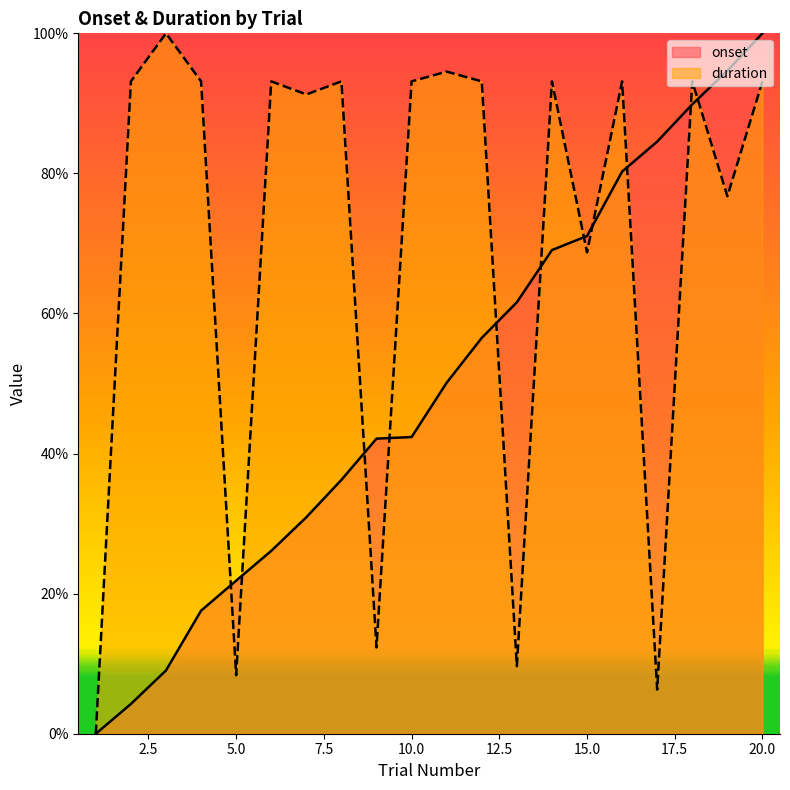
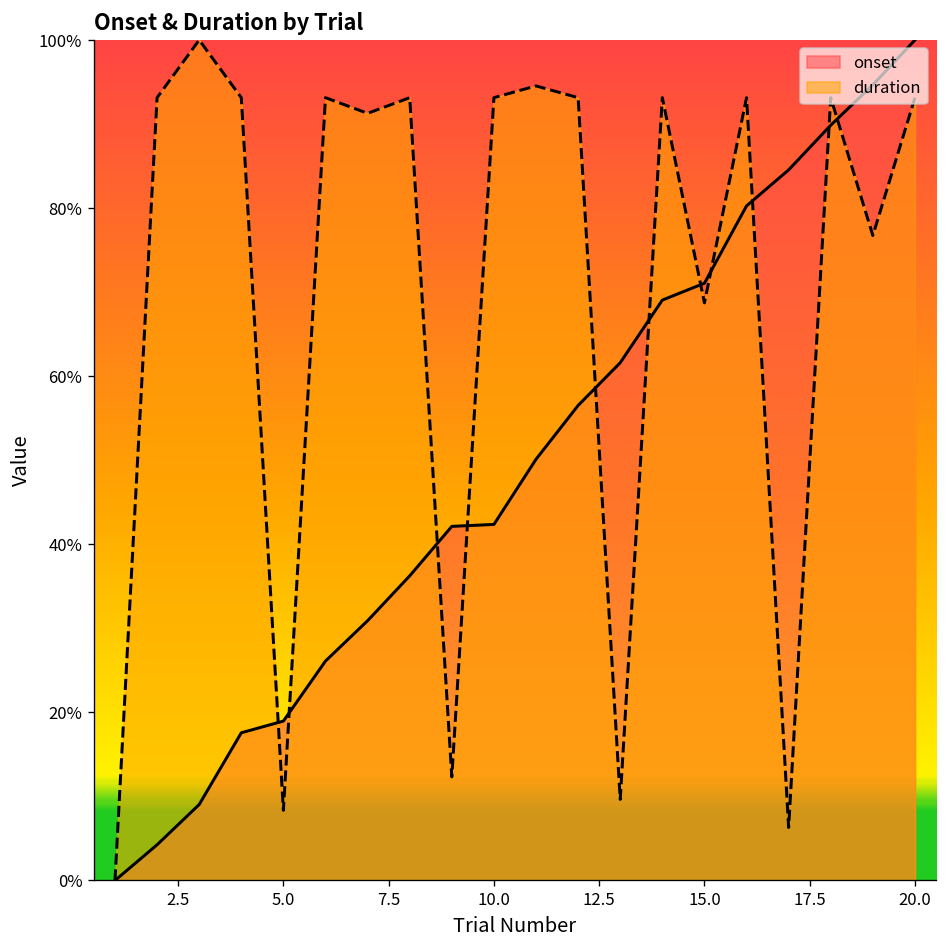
  {
    "onset": {
-     "5.0": "22%",
+     "5.0": "19%",
      "10.0": "42%",
      "15.0": "71%",
      "20.0": "100%"
    },
    "duration": {
      "5.0": "8%",
      "10.0": "93%",
      "15.0": "69%"
    }
  }
